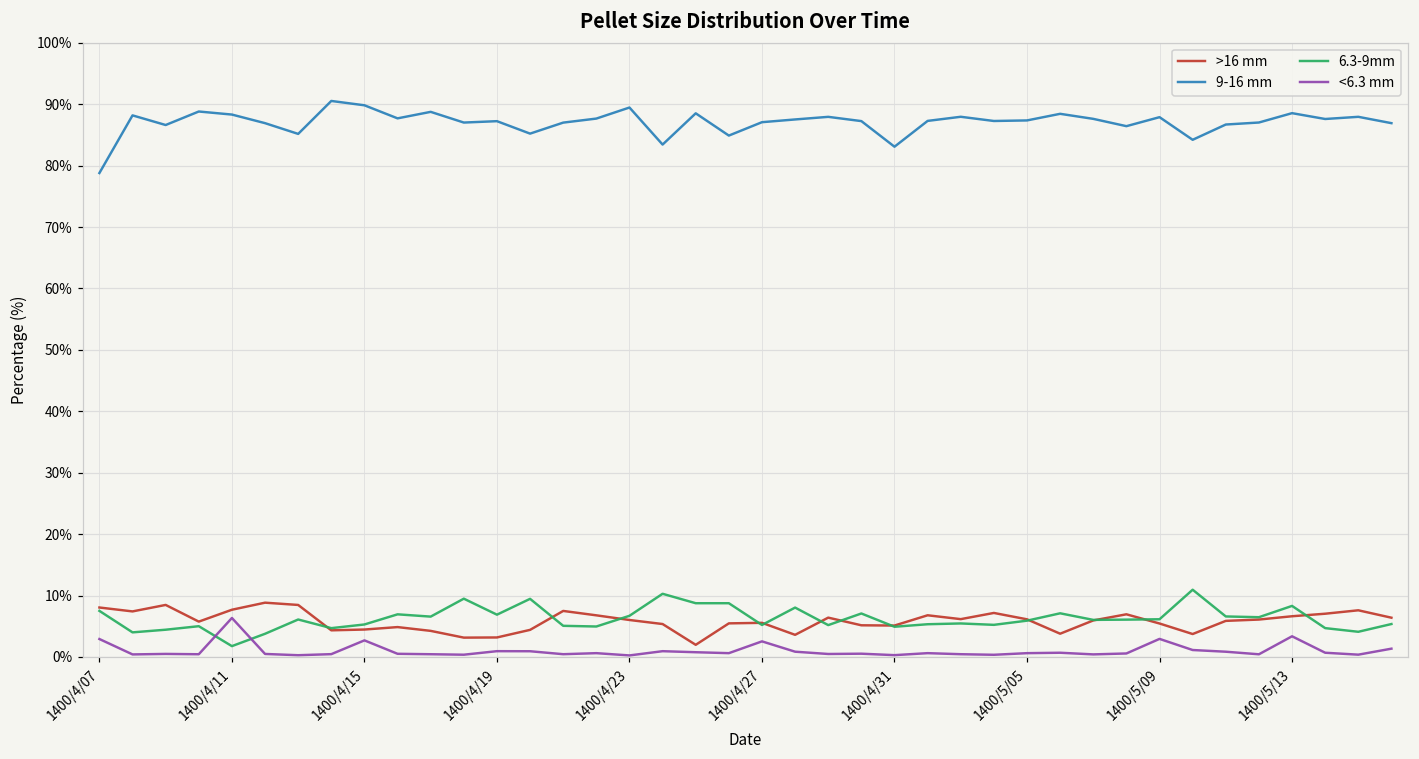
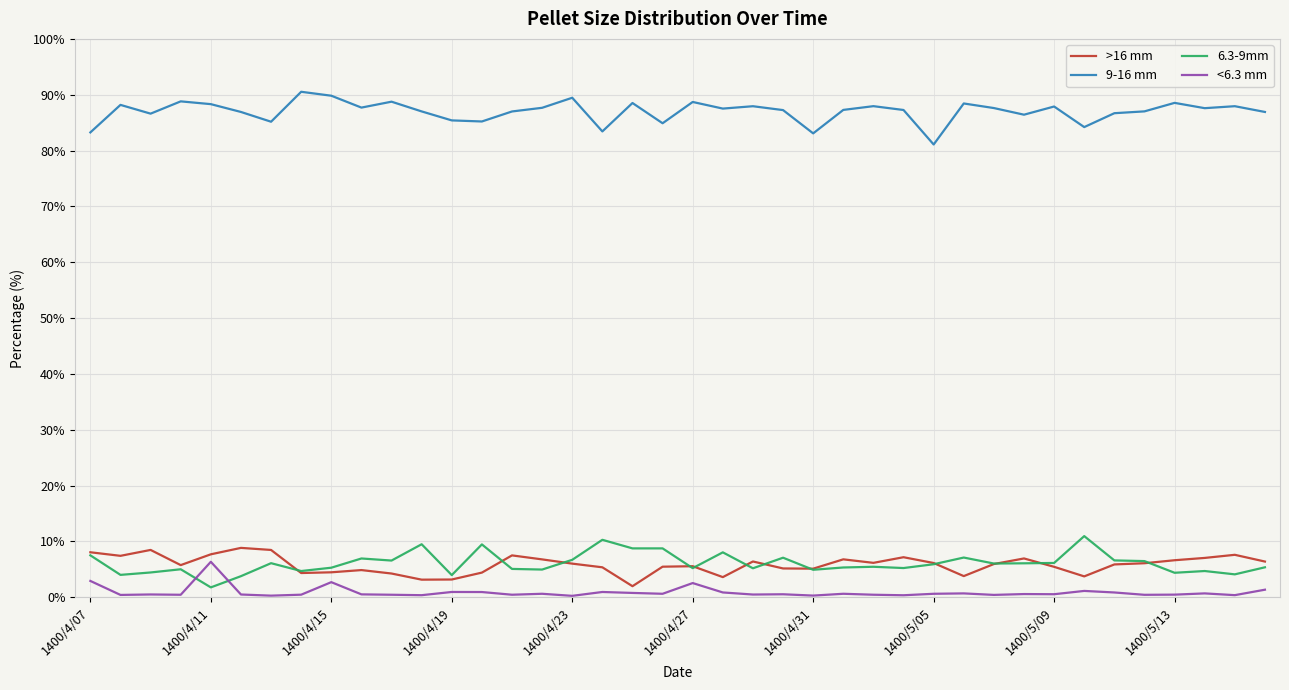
  {
    ">16 mm": {
      "1400/4/07": "8%",
      "1400/4/11": "8%",
      "1400/4/15": "4%",
      "1400/4/19": "3%",
      "1400/4/23": "6%",
      "1400/5/09": "5%",
      "1400/5/13": "7%"
    },
    "9-16 mm": {
-     "1400/4/07": "79%",
+     "1400/4/07": "83%",
      "1400/4/11": "88%",
      "1400/4/15": "90%",
-     "1400/4/19": "87%",
+     "1400/4/19": "85%",
      "1400/4/23": "89%",
-     "1400/4/27": "87%",
+     "1400/4/27": "89%",
      "1400/4/31": "83%",
-     "1400/5/05": "87%",
+     "1400/5/05": "81%",
      "1400/5/09": "88%",
      "1400/5/13": "89%"
    },
    "6.3-9mm": {
      "1400/4/07": "7%",
      "1400/4/11": "2%",
      "1400/4/15": "5%",
-     "1400/4/19": "7%",
+     "1400/4/19": "4%",
      "1400/4/23": "7%",
      "1400/5/09": "6%",
-     "1400/5/13": "8%"
+     "1400/5/13": "4%"
    },
    "<6.3 mm": {
      "1400/4/07": "3%",
      "1400/4/11": "6%",
      "1400/4/15": "3%",
      "1400/4/19": "1%",
      "1400/4/23": "0%",
      "1400/4/27": "3%",
      "1400/4/31": "0%",
      "1400/5/05": "1%",
-     "1400/5/09": "3%",
-     "1400/5/13": "3%"
+     "1400/5/09": "1%",
+     "1400/5/13": "0%"
    }
  }
